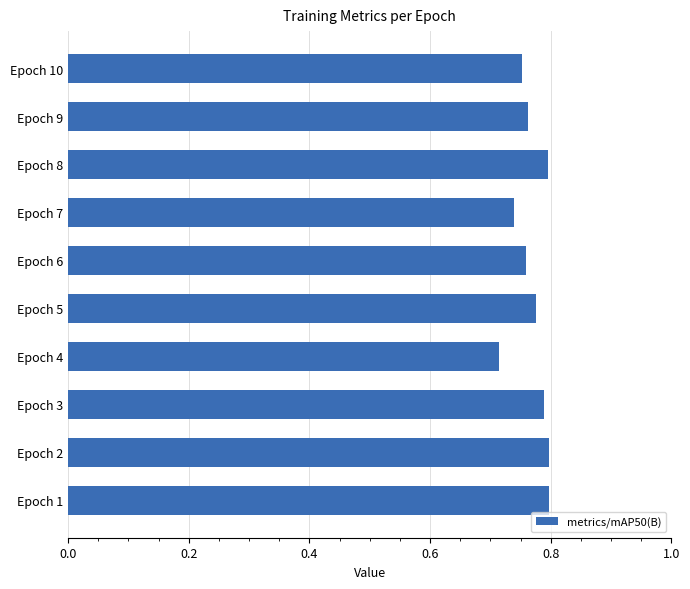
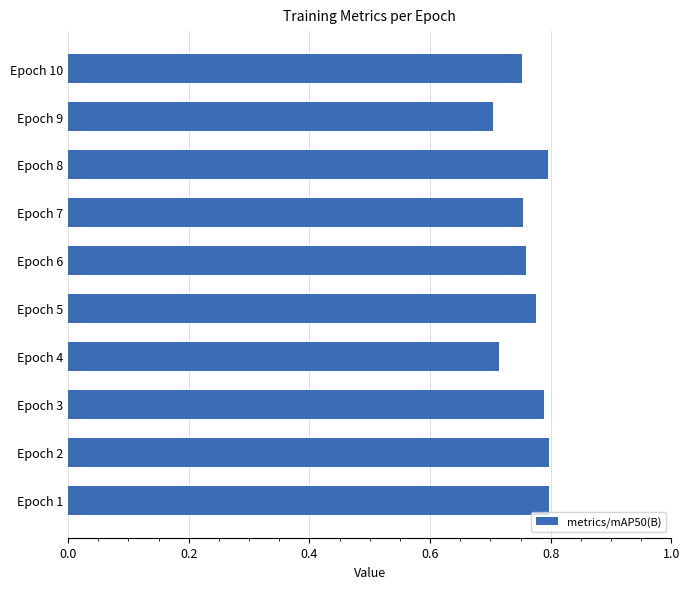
  {
    "Epoch 10": 0.75,
-   "Epoch 9": 0.76,
+   "Epoch 9": 0.70,
    "Epoch 8": 0.80,
-   "Epoch 7": 0.74,
+   "Epoch 7": 0.75,
    "Epoch 6": 0.76,
    "Epoch 5": 0.78,
    "Epoch 4": 0.71,
    "Epoch 3": 0.79,
    "Epoch 2": 0.80,
    "Epoch 1": 0.80
  }
